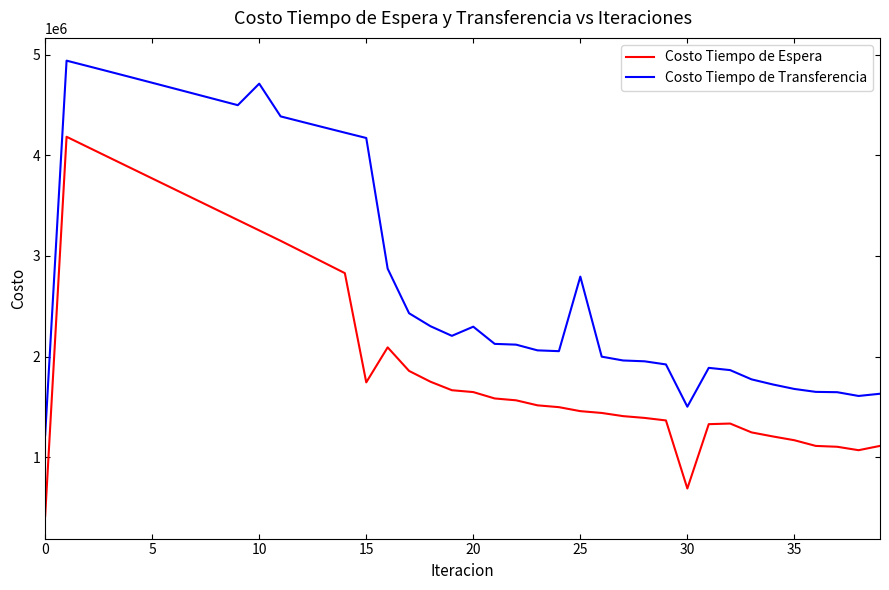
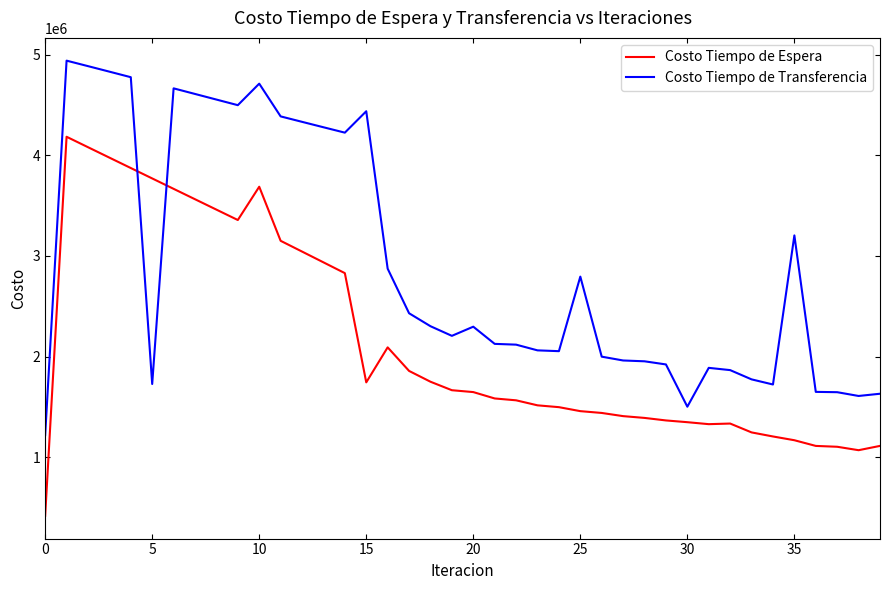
  {
    "Costo Tiempo de Espera": {
      "0": 420000,
      "5": 3770000,
-     "10": 3250000,
+     "10": 3690000,
      "15": 1740000,
      "20": 1650000,
      "25": 1460000,
-     "30": 690000,
+     "30": 1350000,
      "35": 1170000
    },
    "Costo Tiempo de Transferencia": {
      "0": 1220000,
-     "5": 4720000,
+     "5": 1730000,
      "10": 4710000,
-     "15": 4170000,
+     "15": 4440000,
      "20": 2300000,
      "25": 2790000,
      "30": 1500000,
-     "35": 1680000
+     "35": 3200000
    }
  }
